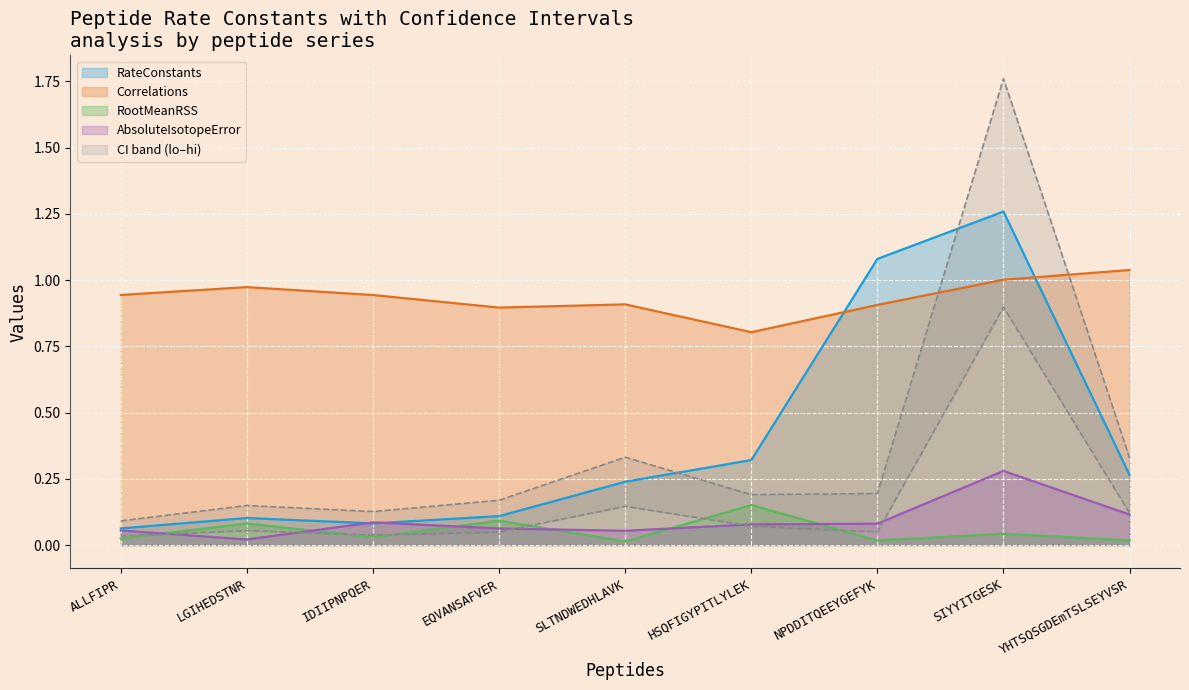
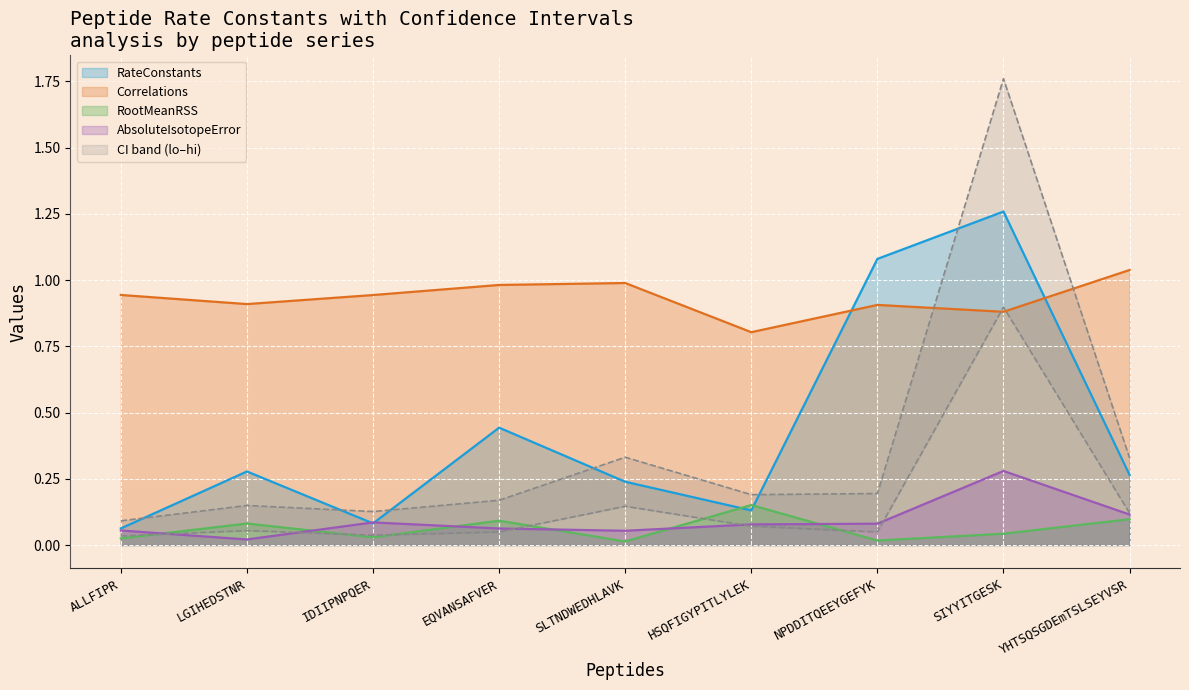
  {
    "RateConstants": {
-     "LGIHEDSTNR": 0.10,
-     "EQVANSAFVER": 0.11,
+     "LGIHEDSTNR": 0.28,
+     "EQVANSAFVER": 0.44,
      "SLTNDWEDHLAVK": 0.24,
-     "HSQFIGYPITLYLEK": 0.32,
+     "HSQFIGYPITLYLEK": 0.13,
      "NPDDITQEEYGEFYK": 1.08,
      "SIYYITGESK": 1.26,
      "YHTSQSGDEmTSLSEYVSR": 0.26
    },
    "Correlations": {
      "ALLFIPR": 0.94,
-     "LGIHEDSTNR": 0.97,
+     "LGIHEDSTNR": 0.91,
      "IDIIPNPQER": 0.94,
-     "EQVANSAFVER": 0.90,
-     "SLTNDWEDHLAVK": 0.91,
+     "EQVANSAFVER": 0.98,
+     "SLTNDWEDHLAVK": 0.99,
      "HSQFIGYPITLYLEK": 0.80,
      "NPDDITQEEYGEFYK": 0.91,
-     "SIYYITGESK": 1.00,
+     "SIYYITGESK": 0.88,
      "YHTSQSGDEmTSLSEYVSR": 1.04
    },
    "RootMeanRSS": {
      "LGIHEDSTNR": 0.08,
      "EQVANSAFVER": 0.09,
      "SLTNDWEDHLAVK": 0.01,
      "HSQFIGYPITLYLEK": 0.15,
      "NPDDITQEEYGEFYK": 0.02,
      "SIYYITGESK": 0.04,
-     "YHTSQSGDEmTSLSEYVSR": 0.02
+     "YHTSQSGDEmTSLSEYVSR": 0.10
    }
  }
